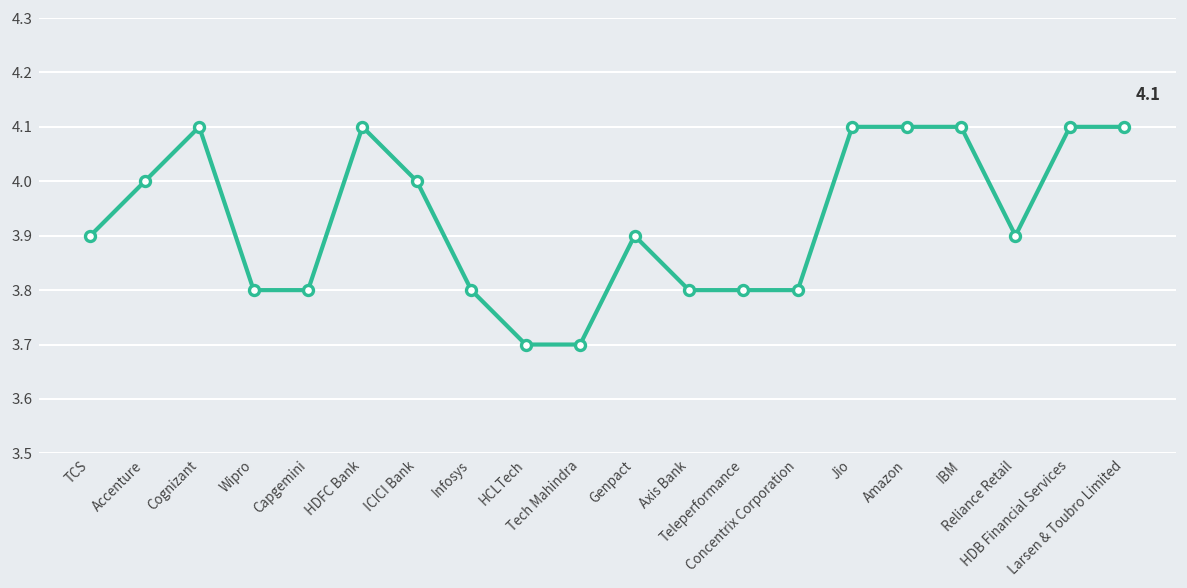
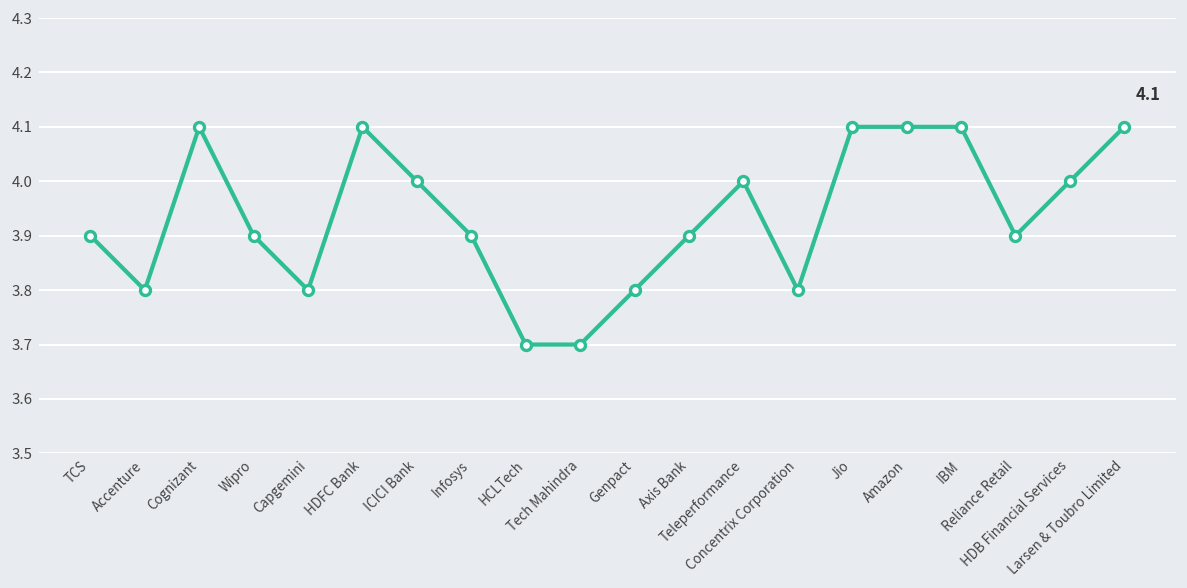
  {
    "TCS": 3.9,
-   "Accenture": 4.0,
+   "Accenture": 3.8,
    "Cognizant": 4.1,
-   "Wipro": 3.8,
+   "Wipro": 3.9,
    "Capgemini": 3.8,
    "HDFC Bank": 4.1,
    "ICICI Bank": 4.0,
-   "Infosys": 3.8,
+   "Infosys": 3.9,
    "HCLTech": 3.7,
    "Tech Mahindra": 3.7,
-   "Genpact": 3.9,
-   "Axis Bank": 3.8,
-   "Teleperformance": 3.8,
+   "Genpact": 3.8,
+   "Axis Bank": 3.9,
+   "Teleperformance": 4.0,
    "Concentrix Corporation": 3.8,
    "Jio": 4.1,
    "Amazon": 4.1,
    "IBM": 4.1,
    "Reliance Retail": 3.9,
-   "HDB Financial Services": 4.1
+   "HDB Financial Services": 4.0
  }
